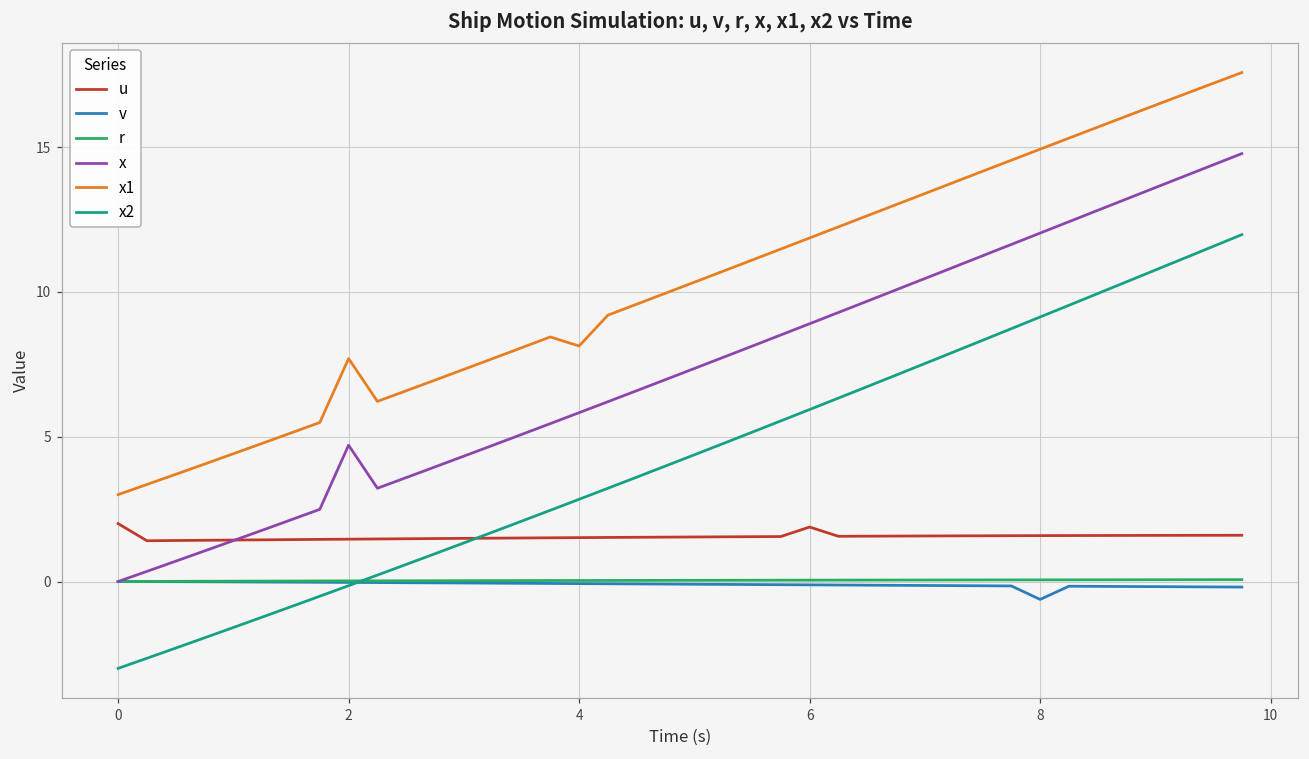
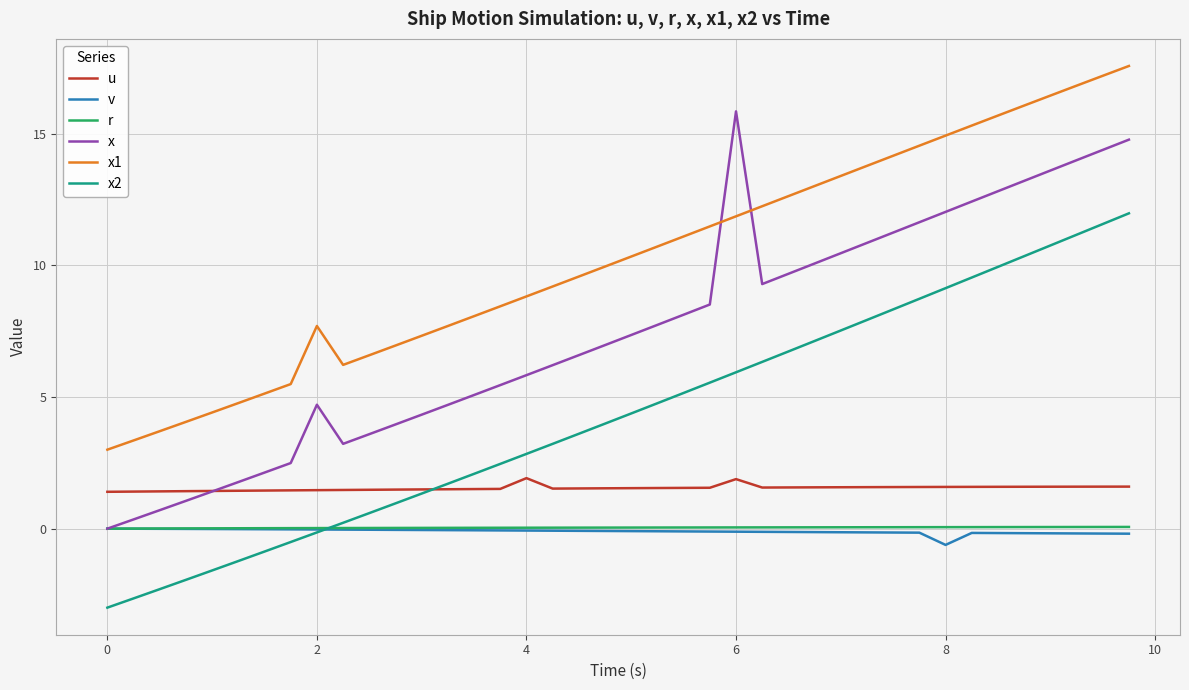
  {
    "u": {
-     "0": 2.0,
+     "0": 1.4,
      "2": 1.5,
-     "4": 1.5,
+     "4": 1.9,
      "6": 1.9,
      "8": 1.6
    },
    "v": {
      "4": -0.1,
      "6": -0.1,
      "8": -0.6
    },
    "x": {
      "2": 4.7,
      "4": 5.8,
-     "6": 8.9,
+     "6": 15.9,
      "8": 12.0
    },
    "x1": {
      "0": 3.0,
      "2": 7.7,
-     "4": 8.1,
+     "4": 8.8,
      "6": 11.9,
      "8": 14.9
    }
  }
